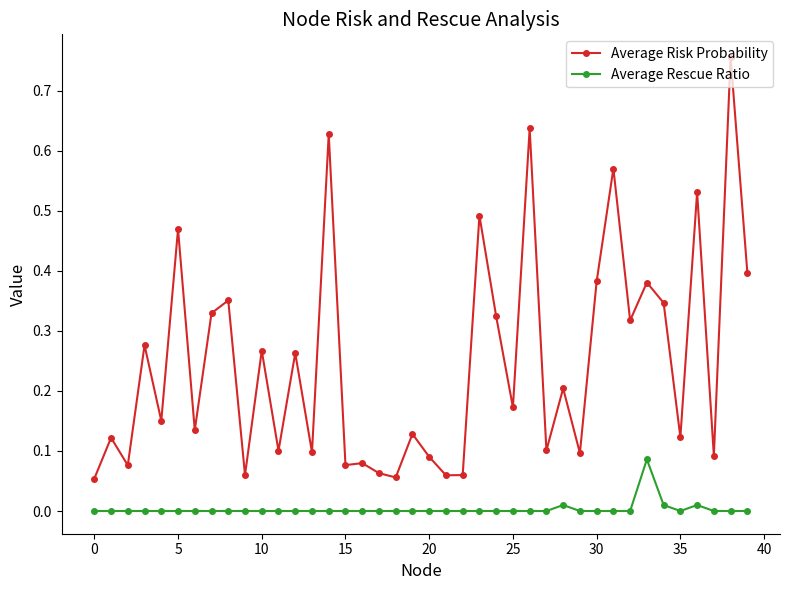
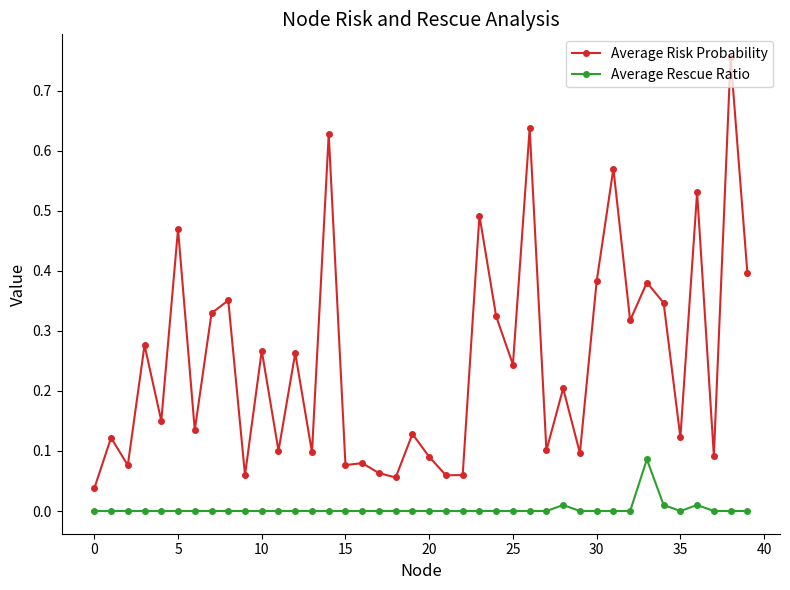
  {
    "Average Risk Probability": {
-     "0": 0.05,
+     "0": 0.04,
      "5": 0.47,
      "10": 0.27,
      "15": 0.08,
      "20": 0.09,
-     "25": 0.17,
+     "25": 0.24,
      "30": 0.38,
      "35": 0.12
    },
    "Average Rescue Ratio": {
      "0": 0.00,
      "5": 0.00,
      "10": 0.00,
      "15": 0.00,
      "20": 0.00,
      "25": 0.00,
      "30": 0.00,
      "35": 0.00
    }
  }
